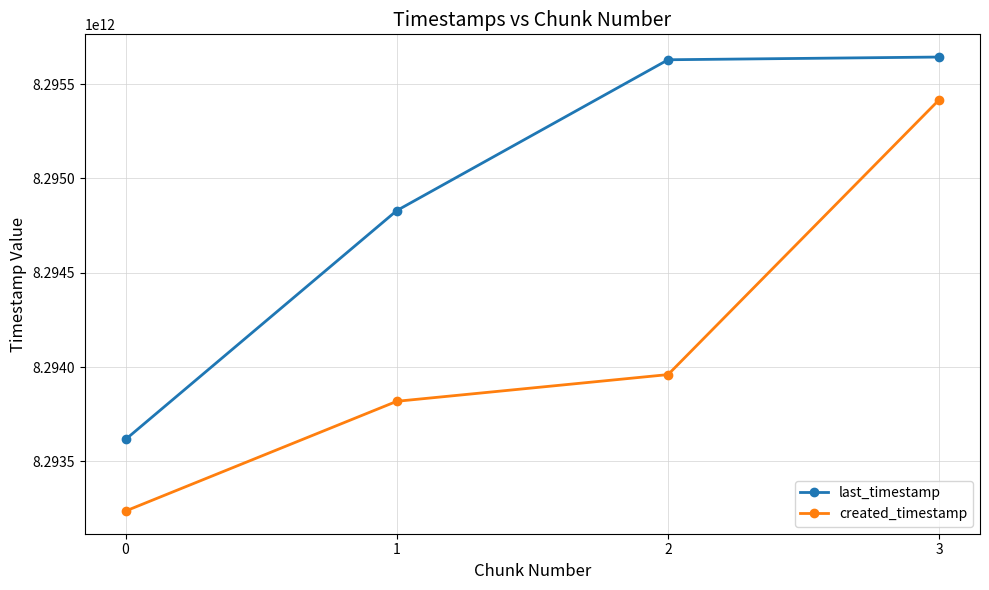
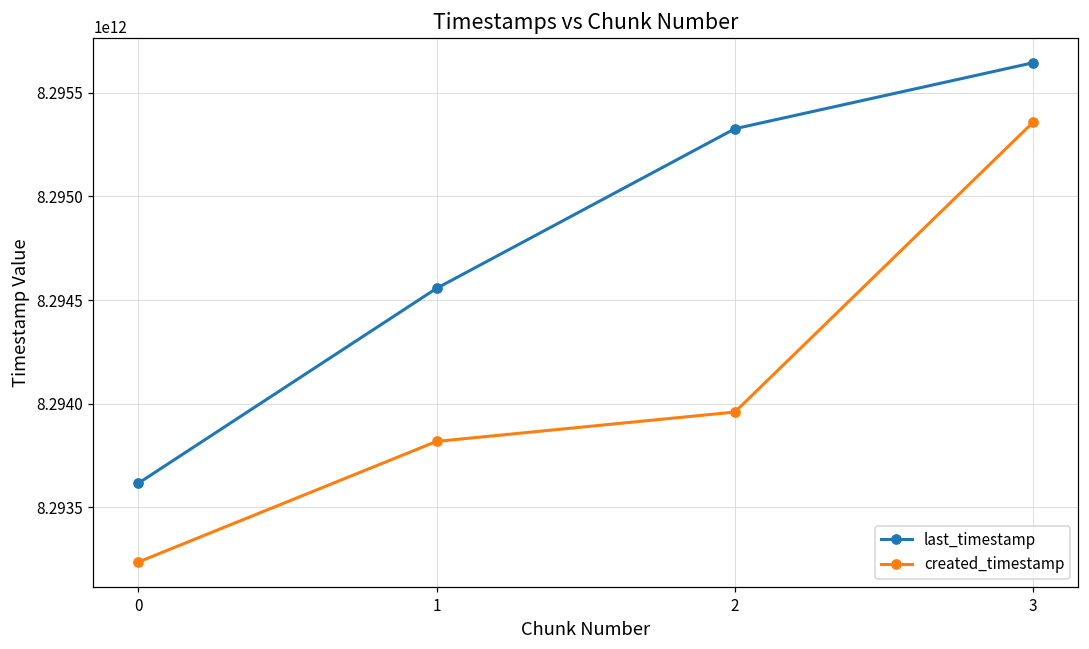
  {
    "last_timestamp": {
      "0": 8293620000000,
-     "1": 8294830000000,
-     "2": 8295630000000,
+     "1": 8294560000000,
+     "2": 8295330000000,
      "3": 8295640000000
    },
    "created_timestamp": {
      "0": 8293240000000,
      "1": 8293820000000,
      "2": 8293960000000,
-     "3": 8295420000000
+     "3": 8295360000000
    }
  }
